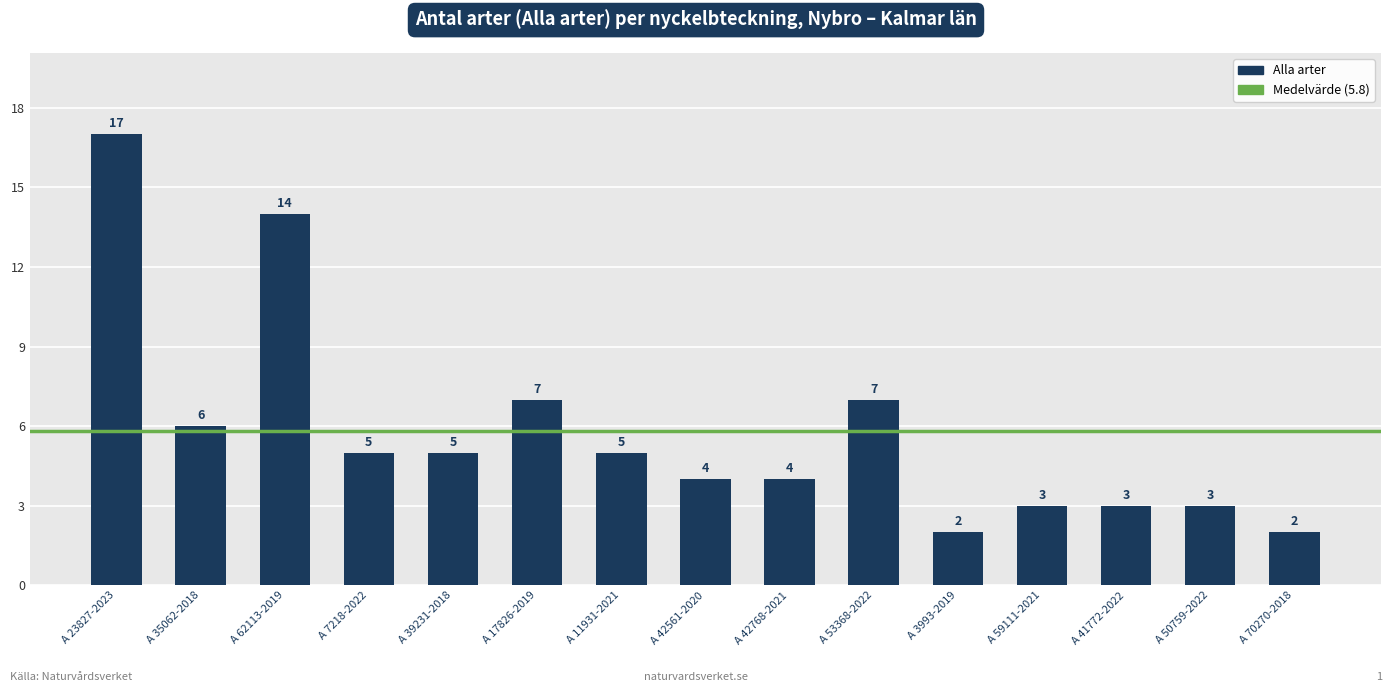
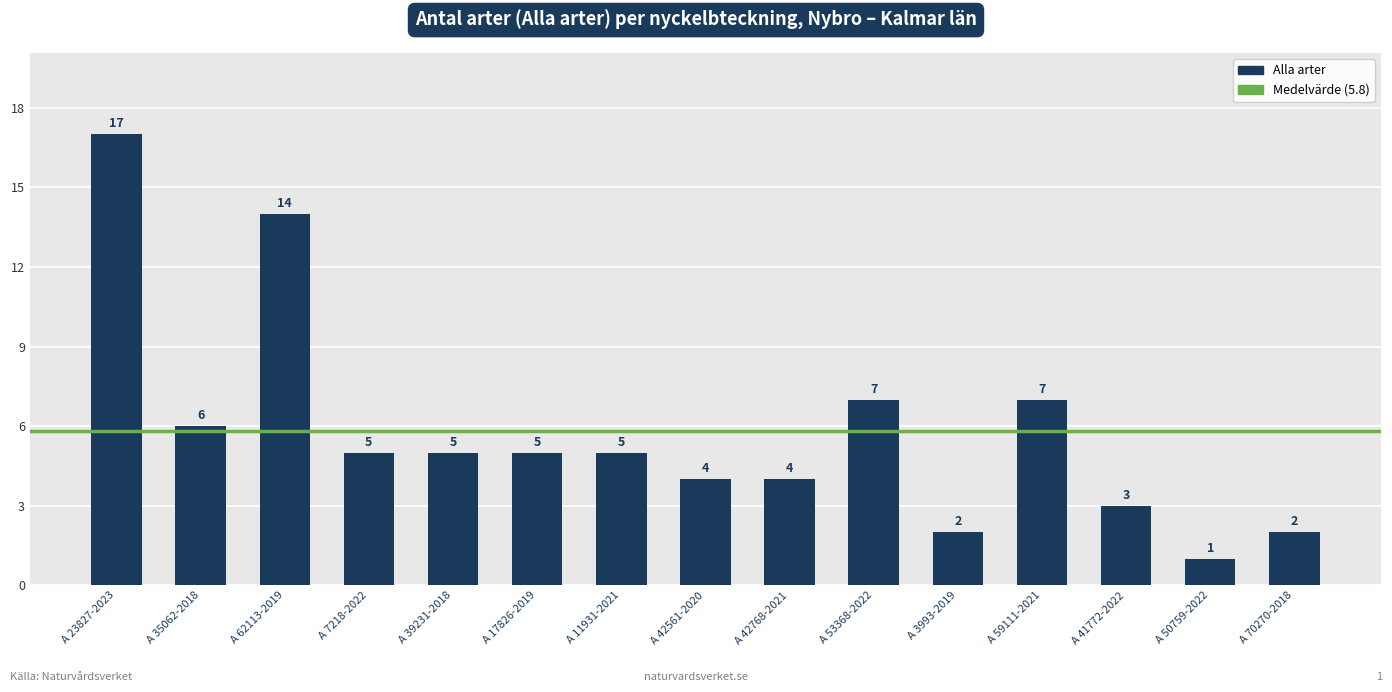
  {
    "A 23827-2023": 17,
    "A 35062-2018": 6,
    "A 62113-2019": 14,
    "A 7218-2022": 5,
    "A 39231-2018": 5,
-   "A 17826-2019": 7,
+   "A 17826-2019": 5,
    "A 11931-2021": 5,
    "A 42561-2020": 4,
    "A 42768-2021": 4,
    "A 53368-2022": 7,
    "A 3993-2019": 2,
-   "A 59111-2021": 3,
+   "A 59111-2021": 7,
    "A 41772-2022": 3,
-   "A 50759-2022": 3,
+   "A 50759-2022": 1,
    "A 70270-2018": 2
  }
